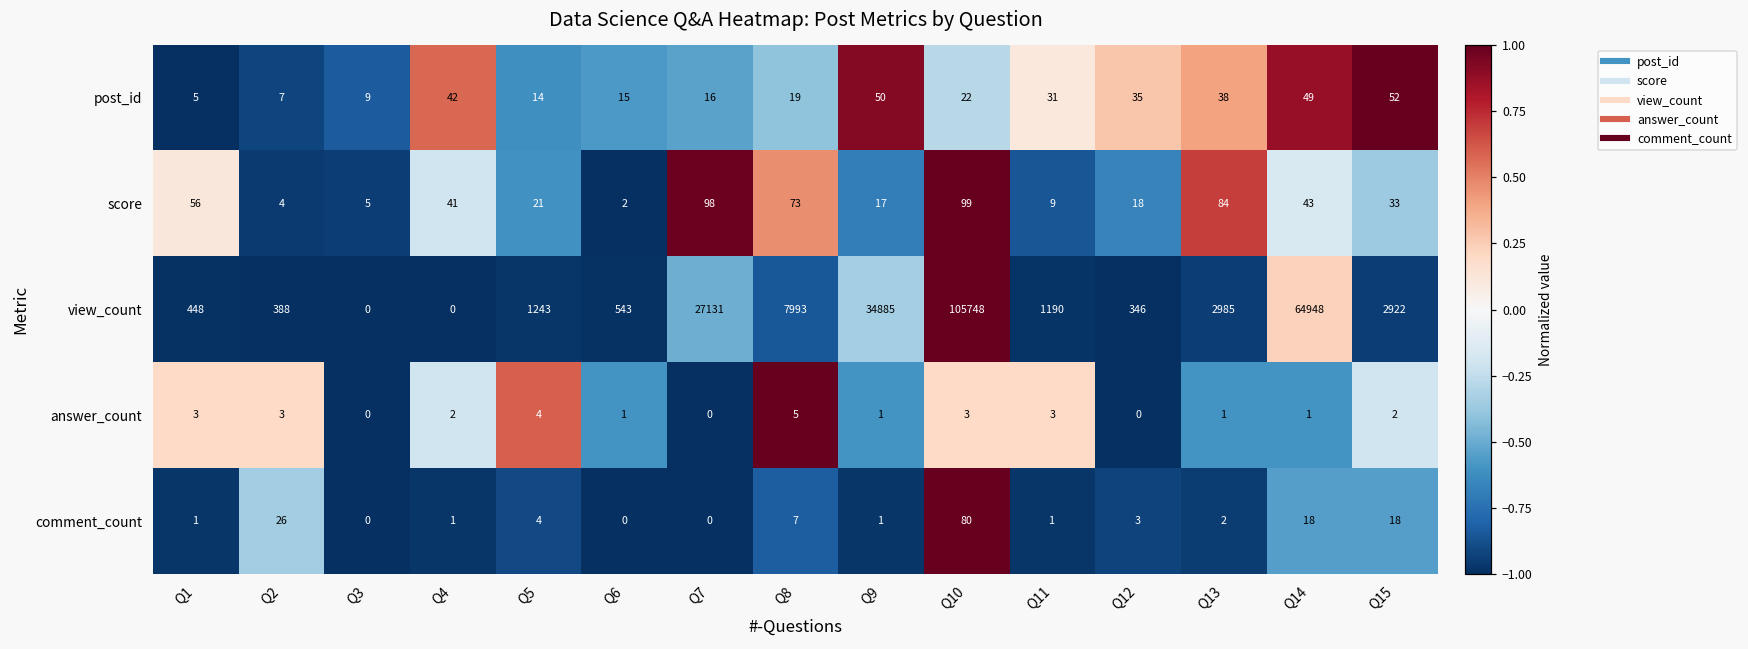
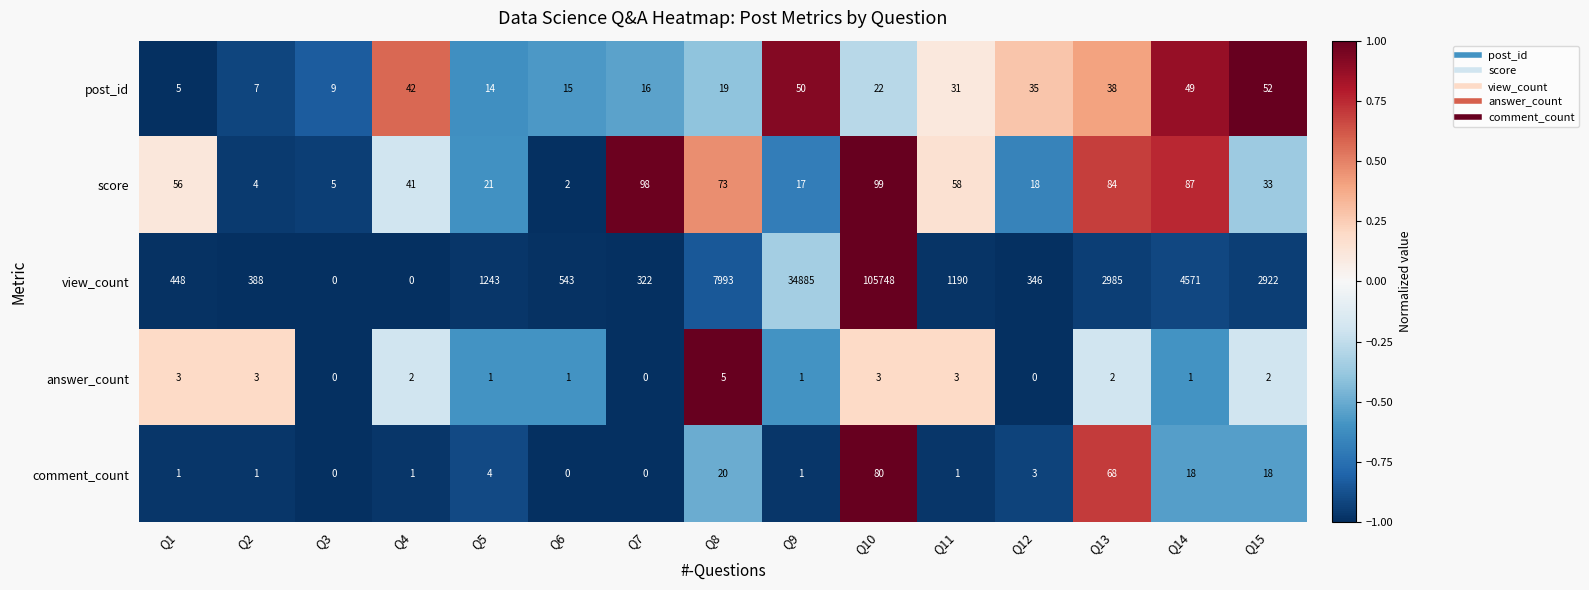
  {
    "post_id": {
      "Q1": 5,
      "Q2": 7,
      "Q3": 9,
      "Q4": 42,
      "Q5": 14,
      "Q6": 15,
      "Q7": 16,
      "Q8": 19,
      "Q9": 50,
      "Q10": 22,
      "Q11": 31,
      "Q12": 35,
      "Q13": 38,
      "Q14": 49,
      "Q15": 52
    },
    "score": {
      "Q1": 56,
      "Q2": 4,
      "Q3": 5,
      "Q4": 41,
      "Q5": 21,
      "Q6": 2,
      "Q7": 98,
      "Q8": 73,
      "Q9": 17,
      "Q10": 99,
-     "Q11": 9,
+     "Q11": 58,
      "Q12": 18,
      "Q13": 84,
-     "Q14": 43,
+     "Q14": 87,
      "Q15": 33
    },
    "view_count": {
      "Q1": 448,
      "Q2": 388,
      "Q3": 0,
      "Q4": 0,
      "Q5": 1243,
      "Q6": 543,
-     "Q7": 27131,
+     "Q7": 322,
      "Q8": 7993,
      "Q9": 34885,
      "Q10": 105748,
      "Q11": 1190,
      "Q12": 346,
      "Q13": 2985,
-     "Q14": 64948,
+     "Q14": 4571,
      "Q15": 2922
    },
    "answer_count": {
      "Q1": 3,
      "Q2": 3,
      "Q3": 0,
      "Q4": 2,
-     "Q5": 4,
+     "Q5": 1,
      "Q6": 1,
      "Q7": 0,
      "Q8": 5,
      "Q9": 1,
      "Q10": 3,
      "Q11": 3,
      "Q12": 0,
-     "Q13": 1,
+     "Q13": 2,
      "Q14": 1,
      "Q15": 2
    },
    "comment_count": {
      "Q1": 1,
-     "Q2": 26,
+     "Q2": 1,
      "Q3": 0,
      "Q4": 1,
      "Q5": 4,
      "Q6": 0,
      "Q7": 0,
-     "Q8": 7,
+     "Q8": 20,
      "Q9": 1,
      "Q10": 80,
      "Q11": 1,
      "Q12": 3,
-     "Q13": 2,
+     "Q13": 68,
      "Q14": 18,
      "Q15": 18
    }
  }
